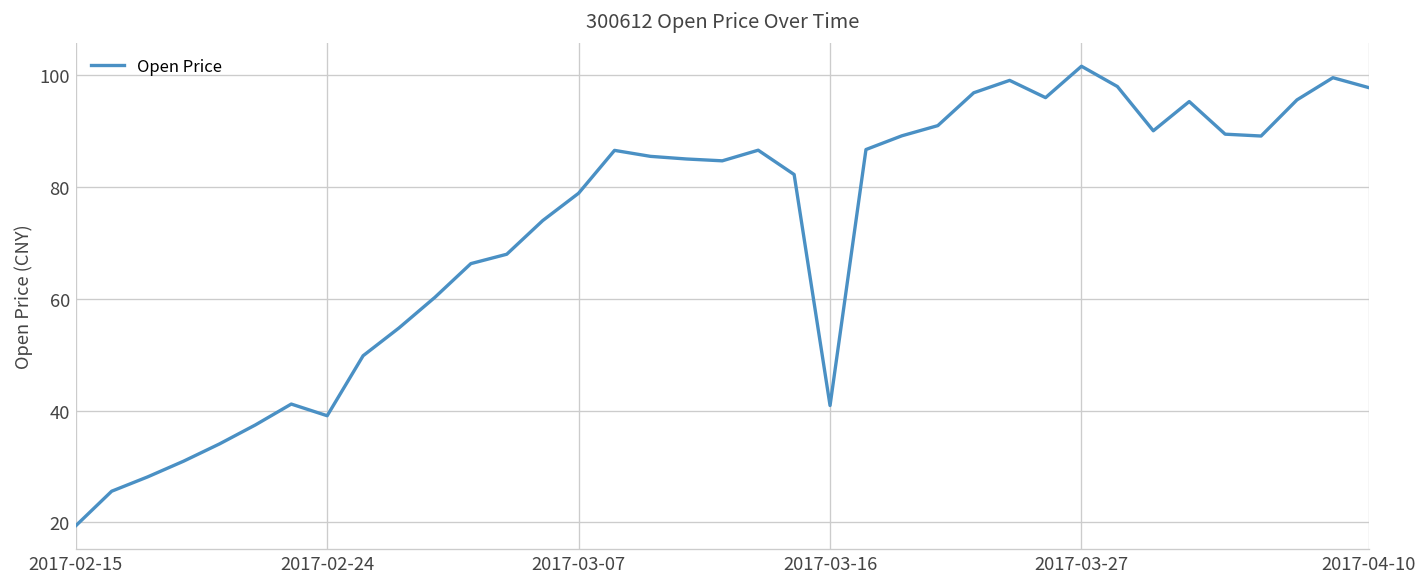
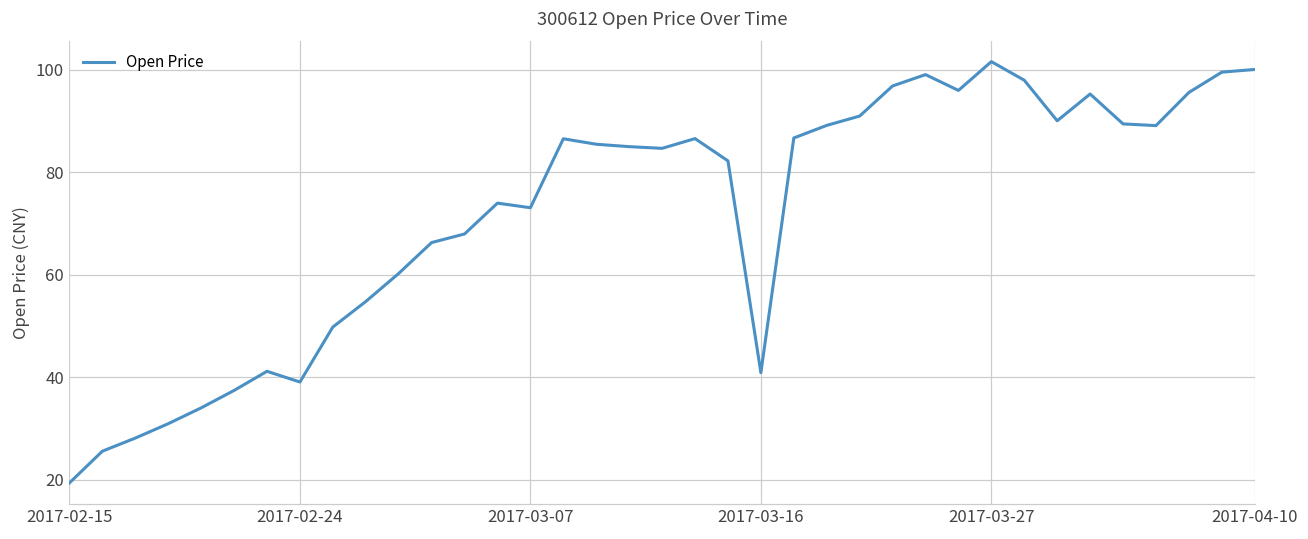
  {
    "2017-02-15": 19,
    "2017-02-24": 39,
-   "2017-03-07": 79,
+   "2017-03-07": 73,
    "2017-03-16": 41,
    "2017-03-27": 102,
-   "2017-04-10": 98
+   "2017-04-10": 100
  }
